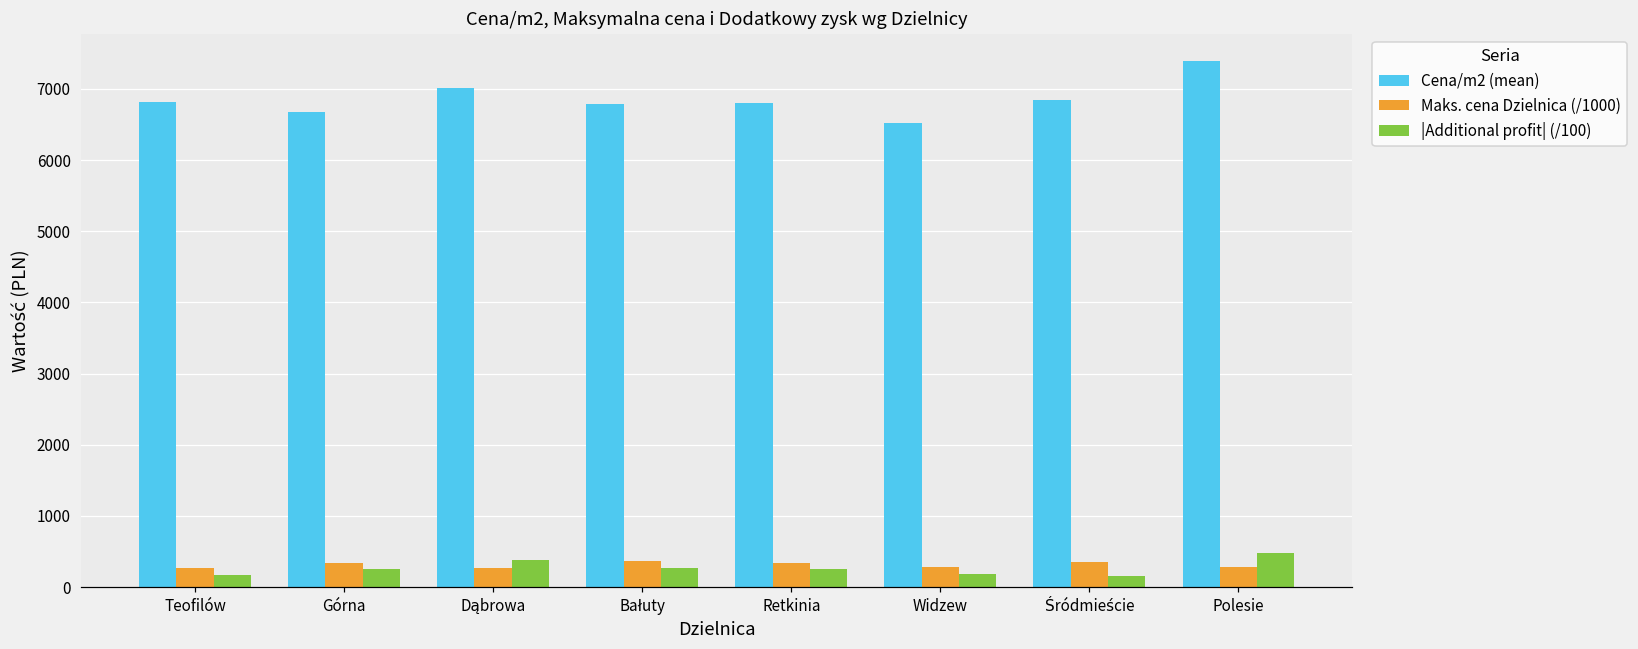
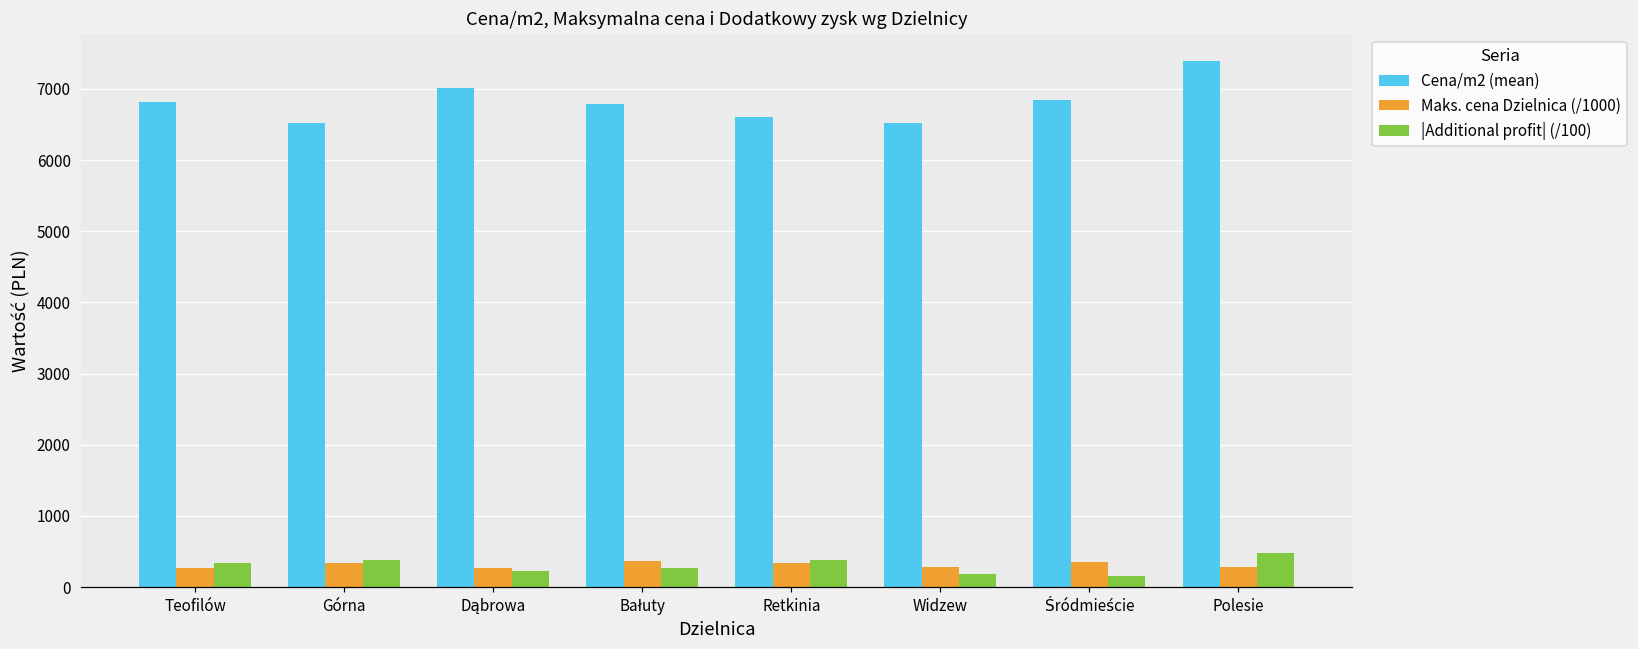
  {
    "Cena/m2 (mean)": {
      "Teofilów": 6800,
-     "Górna": 6700,
+     "Górna": 6500,
      "Dąbrowa": 7000,
      "Bałuty": 6800,
-     "Retkinia": 6800,
+     "Retkinia": 6600,
      "Widzew": 6500,
      "Śródmieście": 6800,
      "Polesie": 7400
    },
    "Maks. cena Dzielnica (/1000)": {
      "Teofilów": 300,
      "Górna": 300,
      "Dąbrowa": 300,
      "Bałuty": 400,
      "Retkinia": 300,
      "Widzew": 300,
      "Śródmieście": 300,
      "Polesie": 300
    },
    "|Additional profit| (/100)": {
-     "Teofilów": 200,
-     "Górna": 300,
-     "Dąbrowa": 400,
+     "Teofilów": 300,
+     "Górna": 400,
+     "Dąbrowa": 200,
      "Bałuty": 300,
-     "Retkinia": 200,
+     "Retkinia": 400,
      "Widzew": 200,
      "Śródmieście": 200,
      "Polesie": 500
    }
  }
